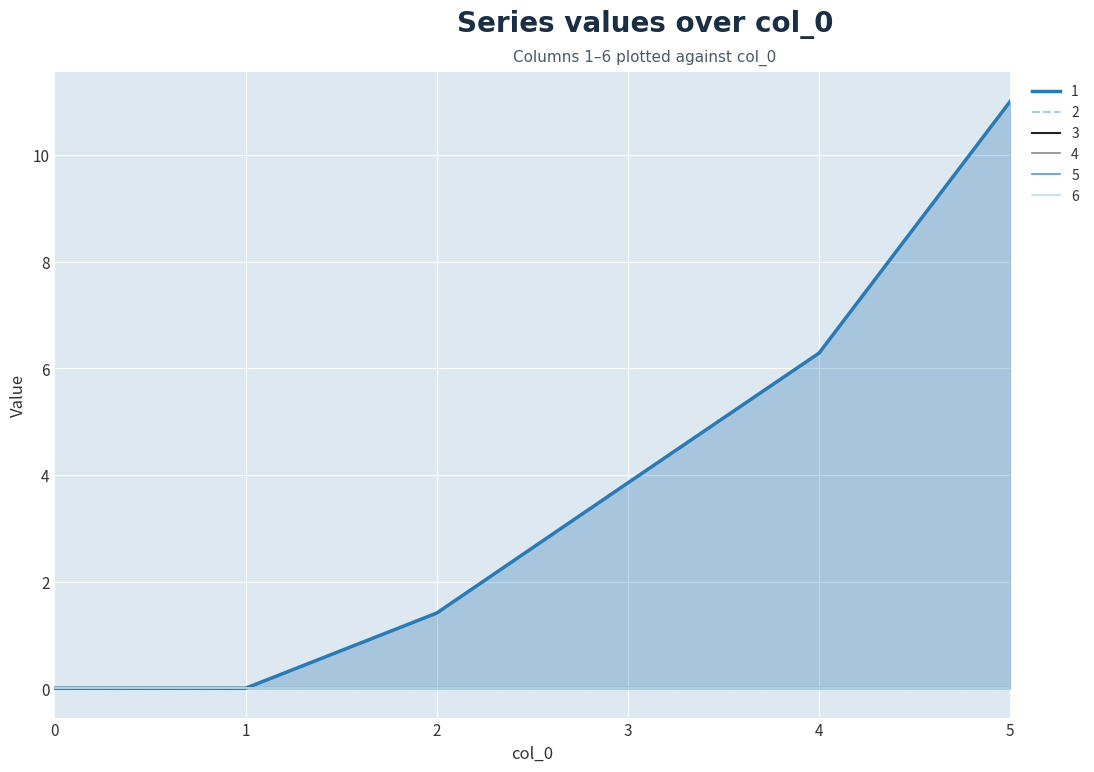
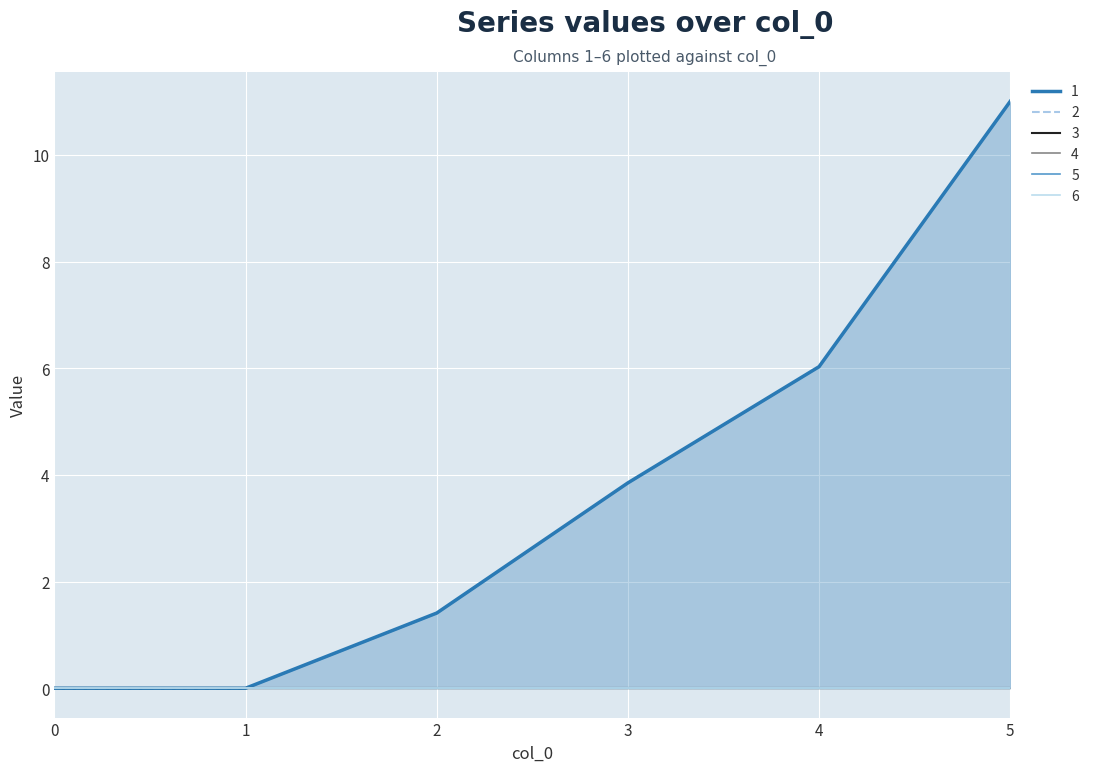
  {
    "1": {
      "2": 1.4,
      "3": 3.9,
-     "4": 6.3,
+     "4": 6.0,
      "5": 11.0
    },
    "6": {
      "2": 0.0,
      "3": 0.0,
      "4": 0.0,
      "5": 0.0
    }
  }
